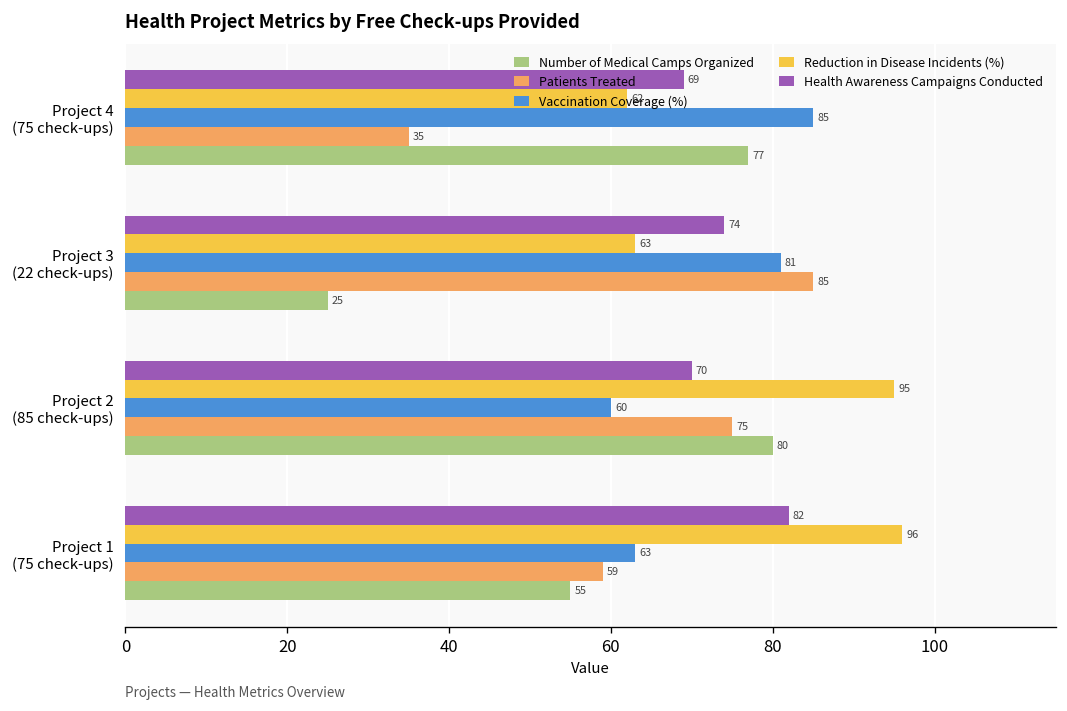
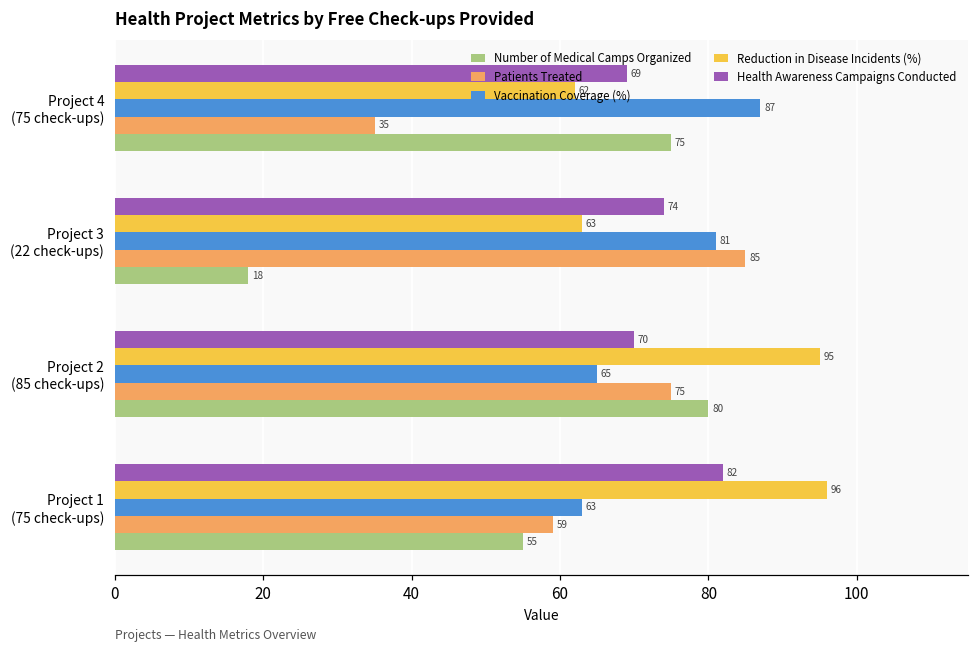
  {
    "Number of Medical Camps Organized": {
-     "Project 4 (75 check-ups)": 77,
-     "Project 3 (22 check-ups)": 25,
+     "Project 4 (75 check-ups)": 75,
+     "Project 3 (22 check-ups)": 18,
      "Project 2 (85 check-ups)": 80,
      "Project 1 (75 check-ups)": 55
    },
    "Vaccination Coverage (%)": {
-     "Project 4 (75 check-ups)": 85,
+     "Project 4 (75 check-ups)": 87,
      "Project 3 (22 check-ups)": 81,
-     "Project 2 (85 check-ups)": 60,
+     "Project 2 (85 check-ups)": 65,
      "Project 1 (75 check-ups)": 63
    },
    "Health Awareness Campaigns Conducted": {
      "Project 4 (75 check-ups)": 69,
      "Project 3 (22 check-ups)": 74,
      "Project 2 (85 check-ups)": 70,
      "Project 1 (75 check-ups)": 82
    }
  }
